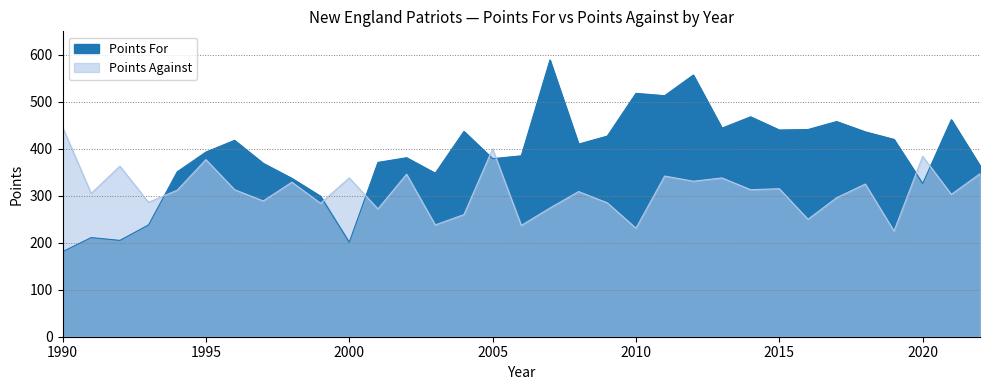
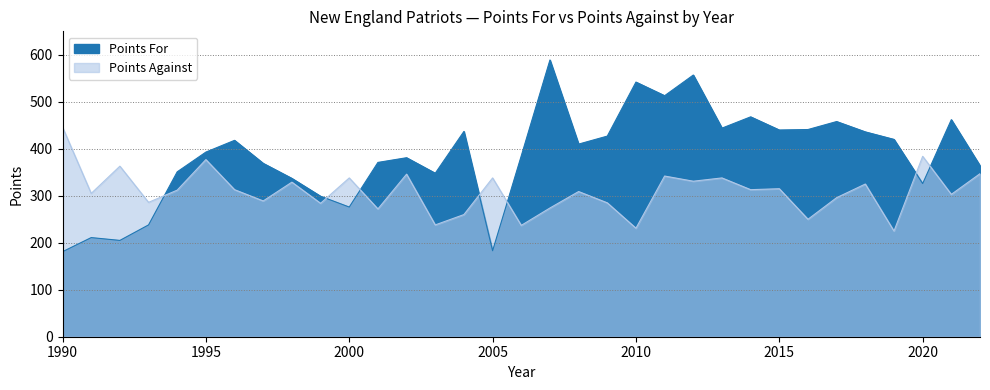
  {
    "Points For": {
      "1990": 180,
      "1995": 390,
-     "2000": 200,
-     "2005": 380,
-     "2010": 520,
+     "2000": 280,
+     "2005": 180,
+     "2010": 540,
      "2015": 440,
      "2020": 330
    },
    "Points Against": {
      "1990": 450,
      "1995": 380,
      "2000": 340,
-     "2005": 400,
+     "2005": 340,
      "2010": 230,
      "2015": 320,
      "2020": 380
    }
  }
